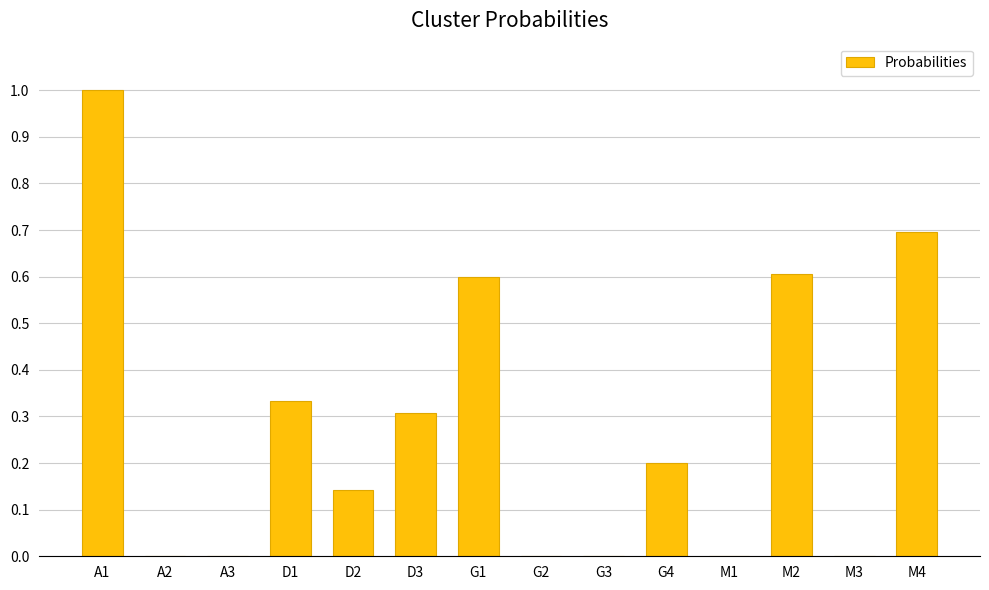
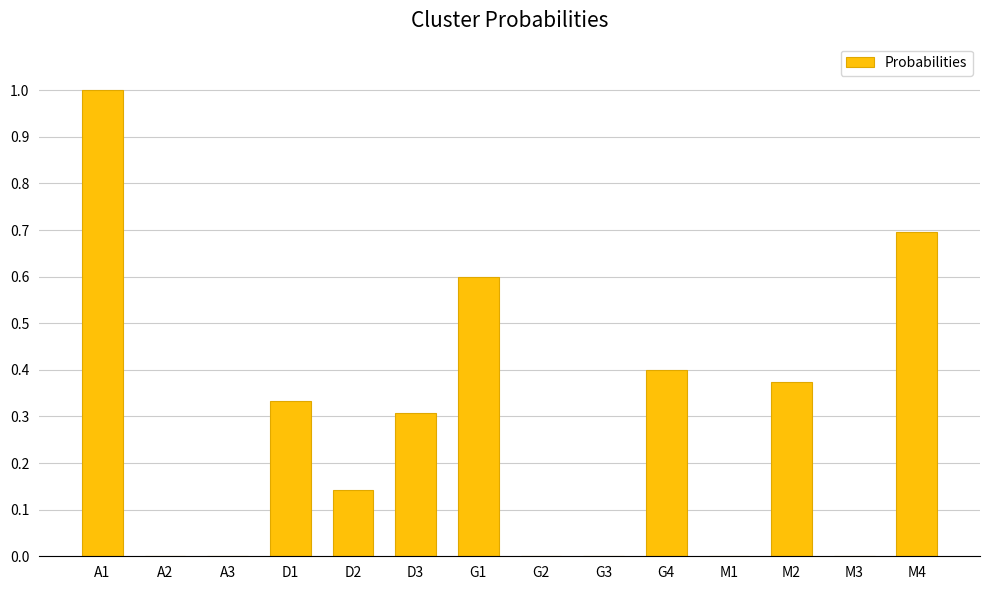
  {
    "A1": 1.00,
    "A2": 0.00,
    "A3": 0.00,
    "D1": 0.33,
    "D2": 0.14,
    "D3": 0.31,
    "G1": 0.60,
    "G2": 0.00,
    "G3": 0.00,
-   "G4": 0.2,
+   "G4": 0.4,
    "M1": 0.00,
-   "M2": 0.61,
+   "M2": 0.38,
    "M3": 0.00,
    "M4": 0.70
  }
